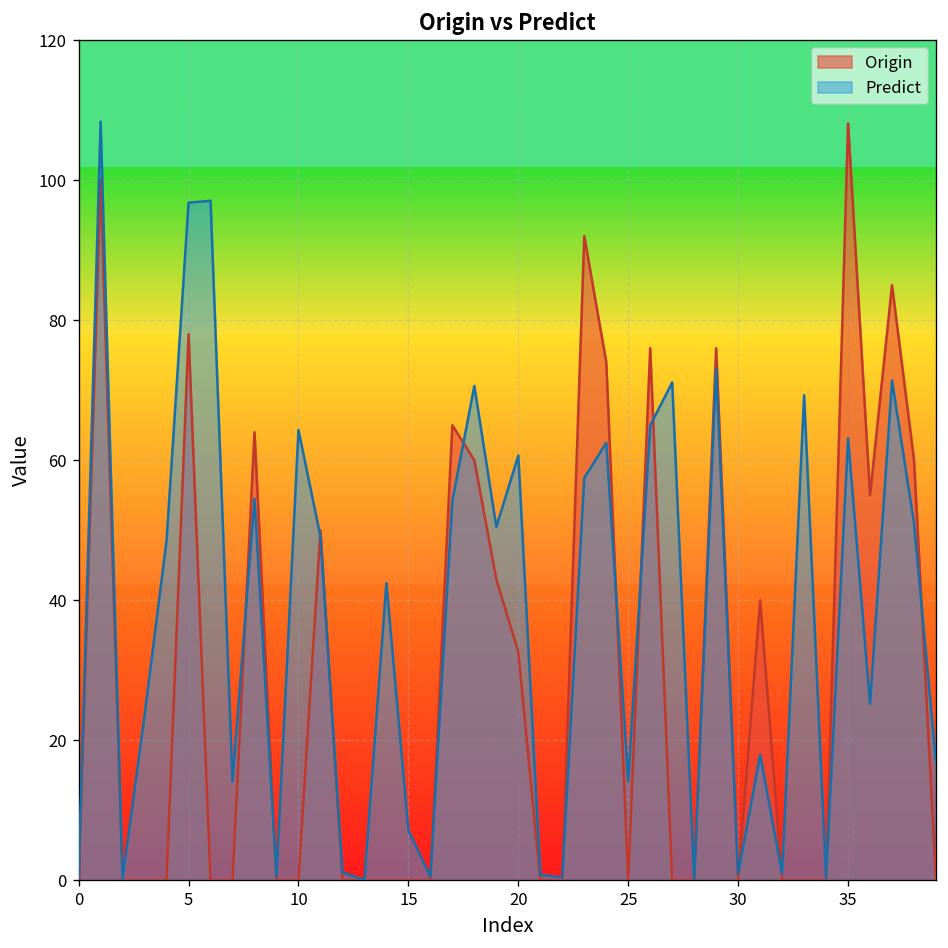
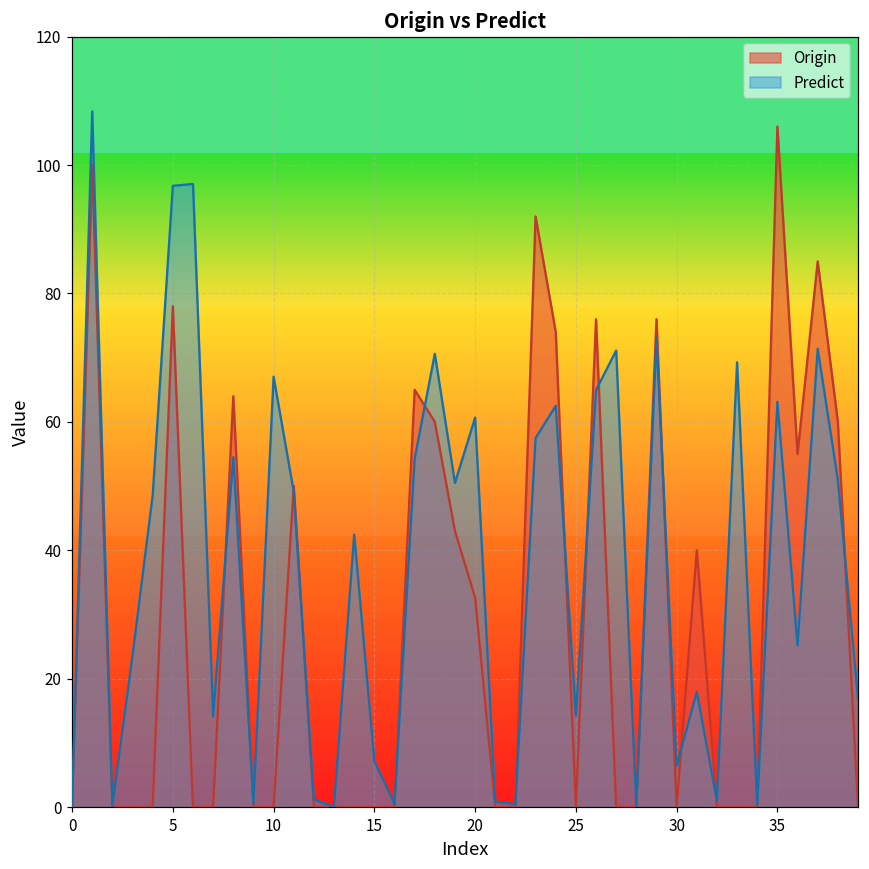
  {
    "Origin": {
      "0": 0,
      "5": 78,
      "10": 0,
      "15": 0,
      "20": 33,
      "25": 0,
      "30": 0,
-     "35": 108
+     "35": 106
    },
    "Predict": {
      "0": 0,
      "5": 97,
-     "10": 64,
+     "10": 67,
      "15": 7,
      "20": 61,
      "25": 14,
-     "30": 1,
+     "30": 6,
      "35": 63
    }
  }
